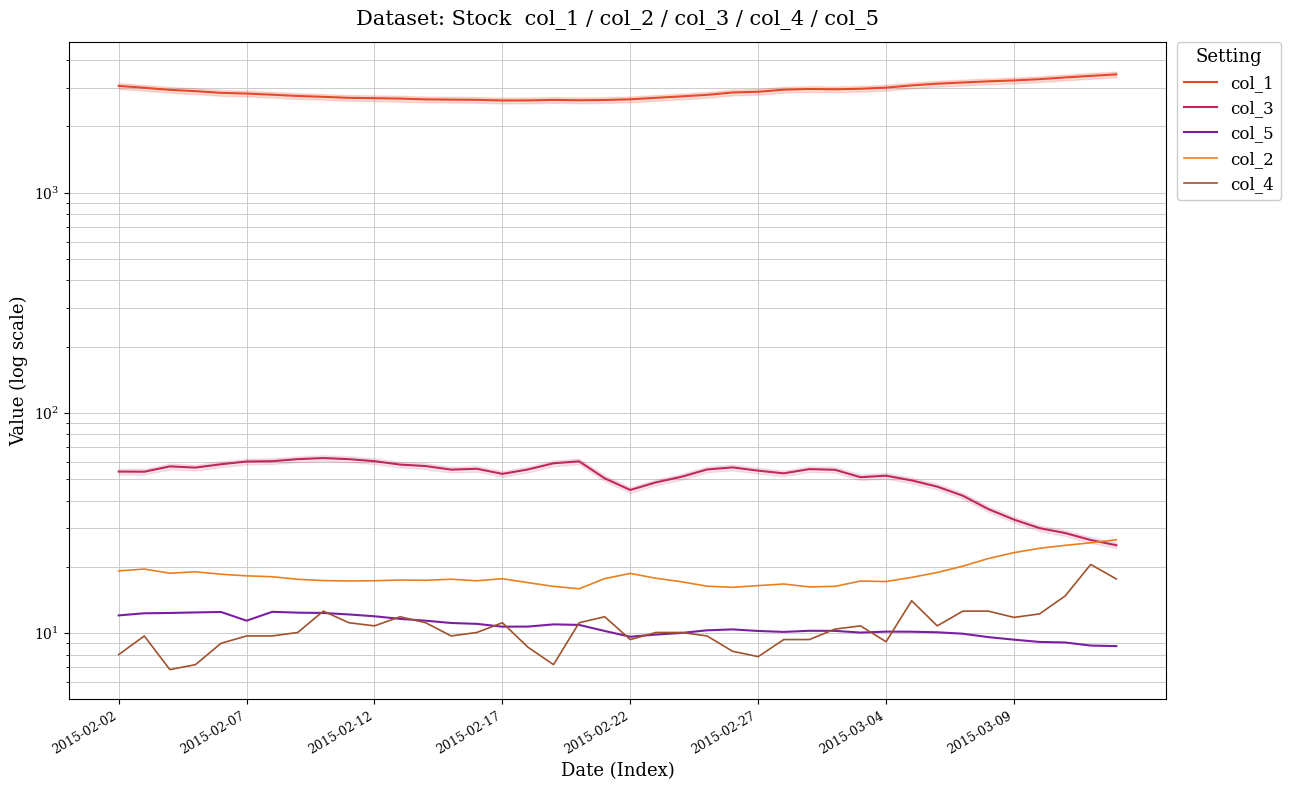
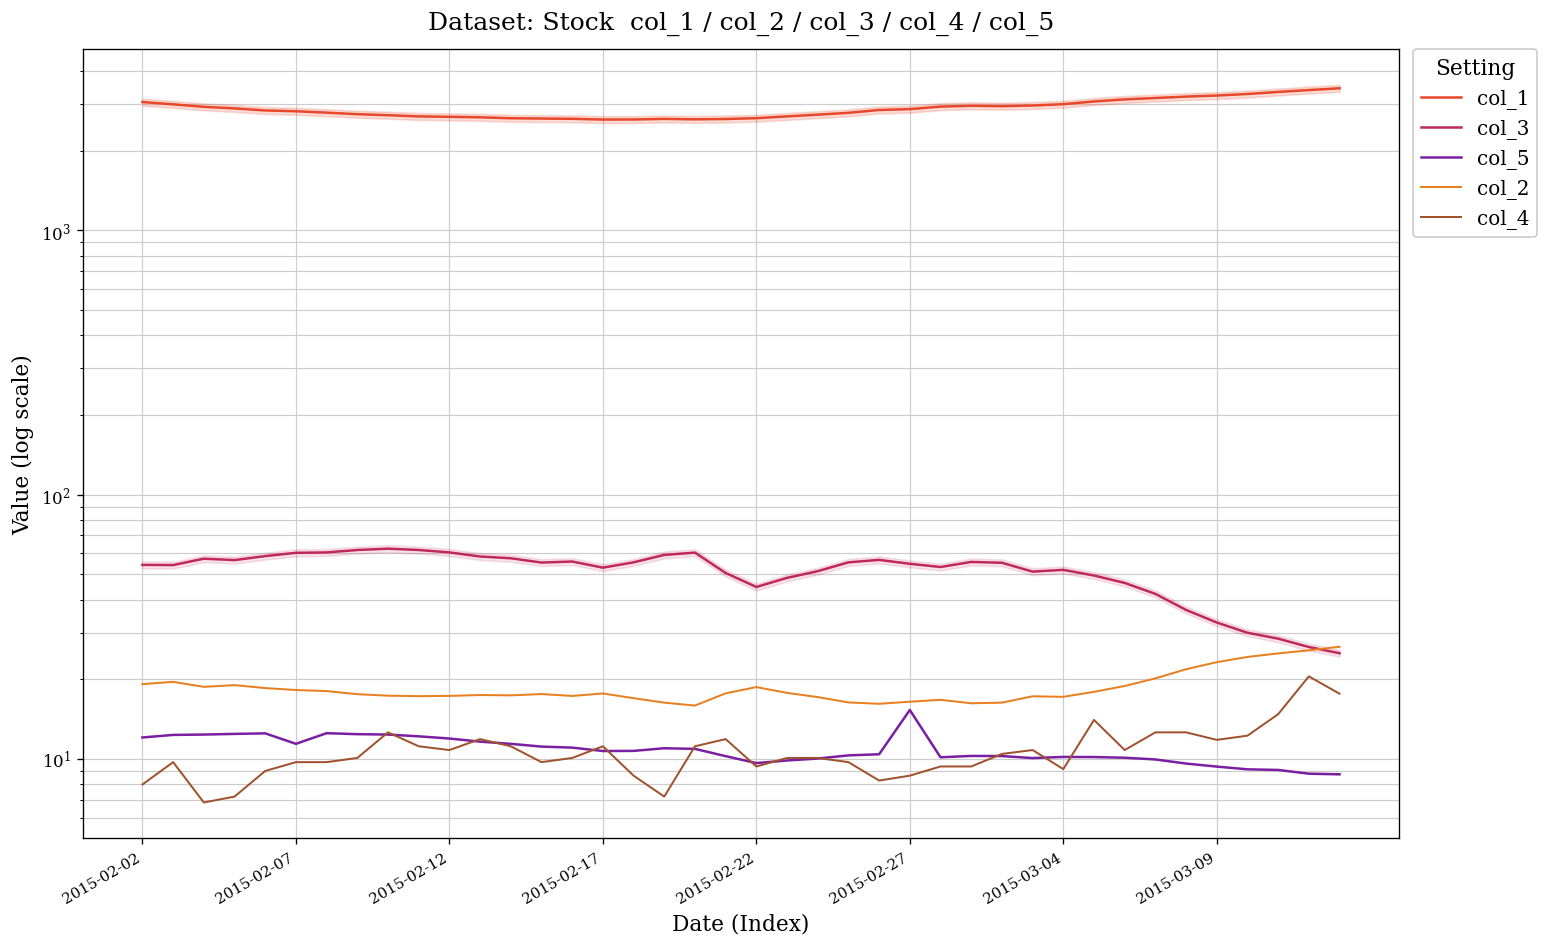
  {
    "col_5": {
      "2015-02-02": 12,
      "2015-02-07": 11,
      "2015-02-12": 12,
      "2015-02-17": 11,
      "2015-02-22": 10,
-     "2015-02-27": 10,
+     "2015-02-27": 15,
      "2015-03-04": 10,
      "2015-03-09": 9.4
    },
    "col_4": {
      "2015-02-02": 8.0,
      "2015-02-07": 10,
      "2015-02-12": 11,
      "2015-02-17": 11,
      "2015-02-22": 9.4,
-     "2015-02-27": 7.8,
+     "2015-02-27": 8.6,
      "2015-03-04": 9.2,
      "2015-03-09": 12
    }
  }
